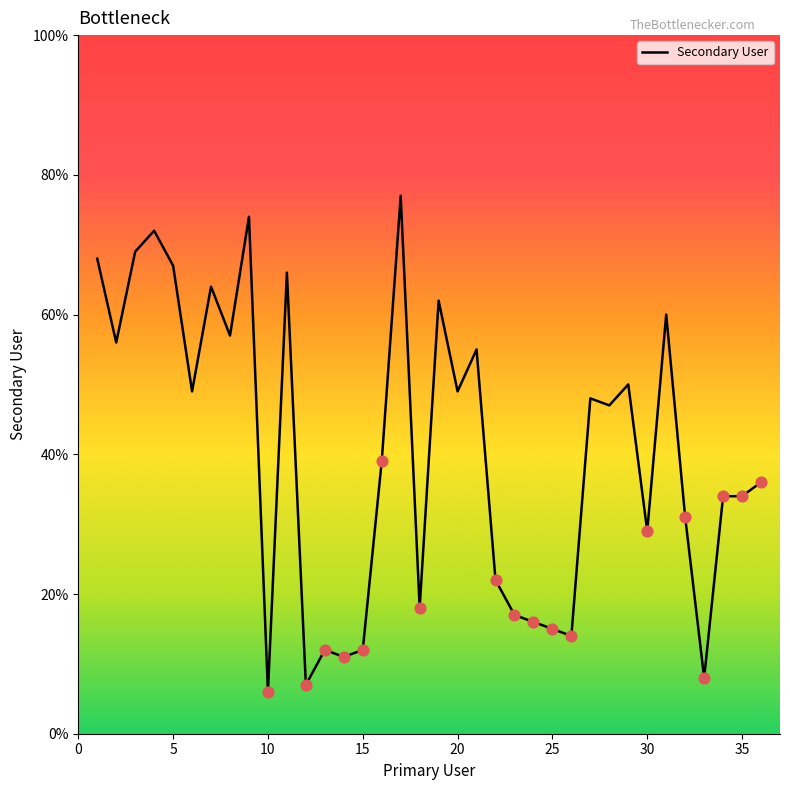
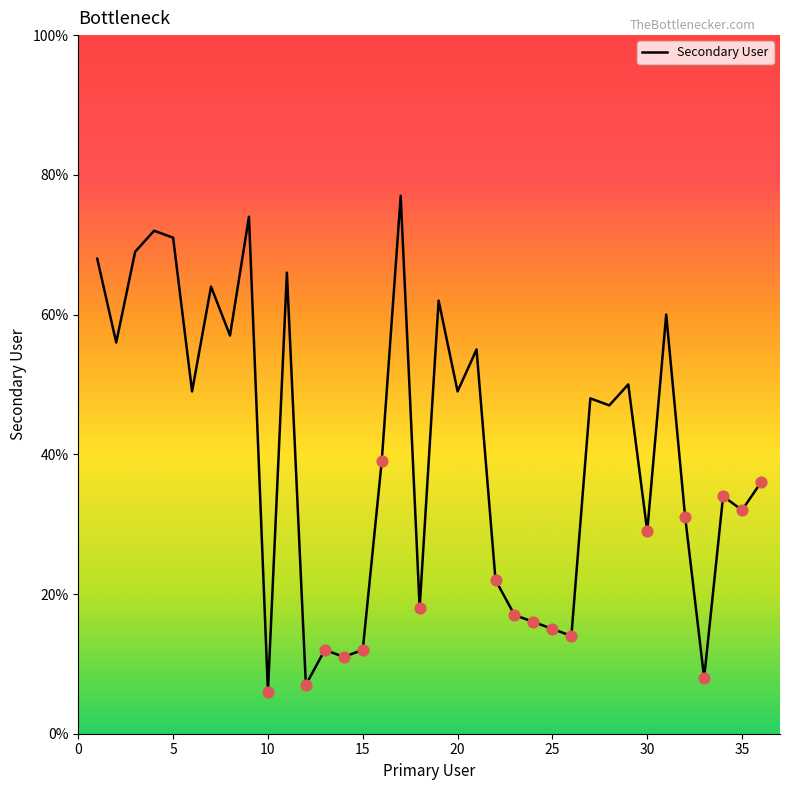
  {
    "Secondary User": {
-     "5": "67%",
+     "5": "71%",
      "20": "49%",
-     "35": "34%"
+     "35": "32%"
    }
  }
